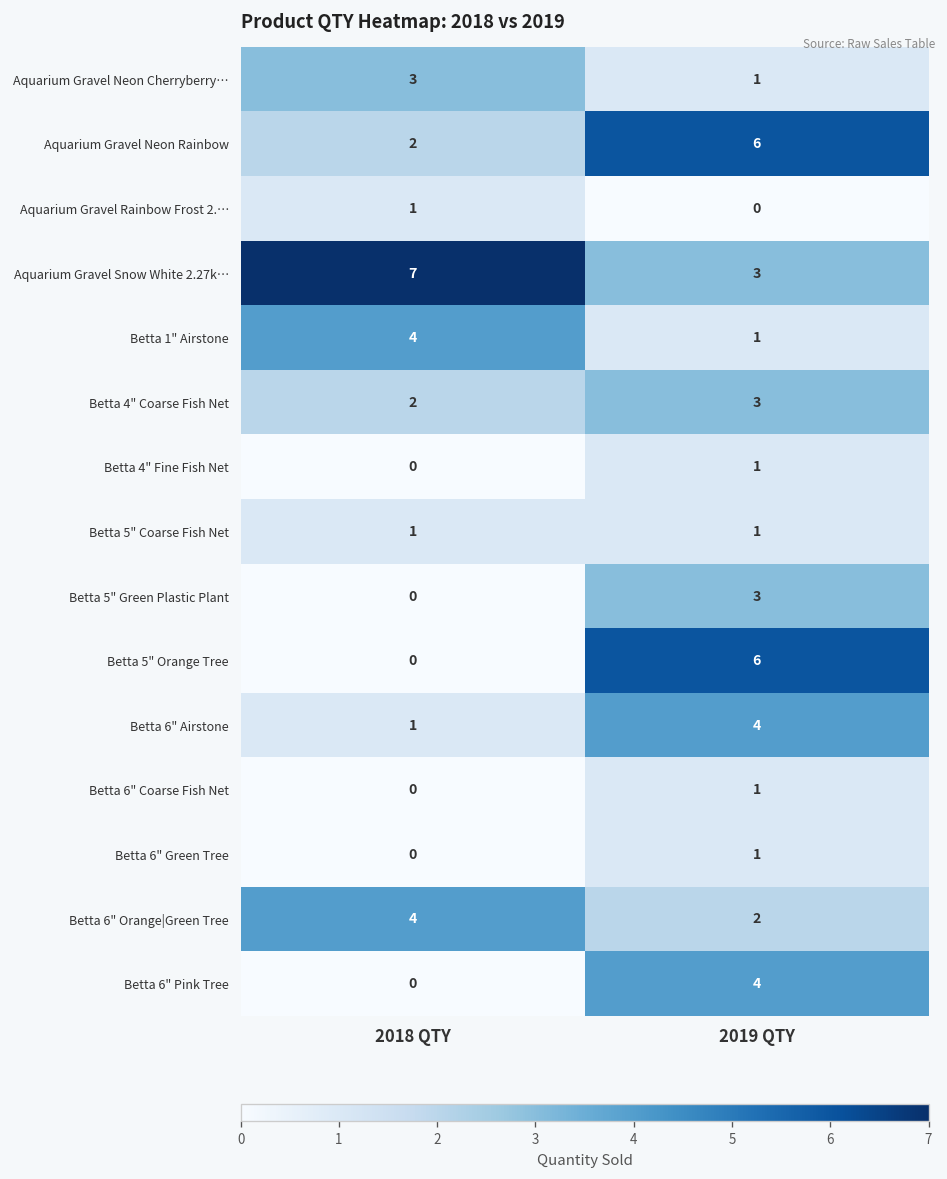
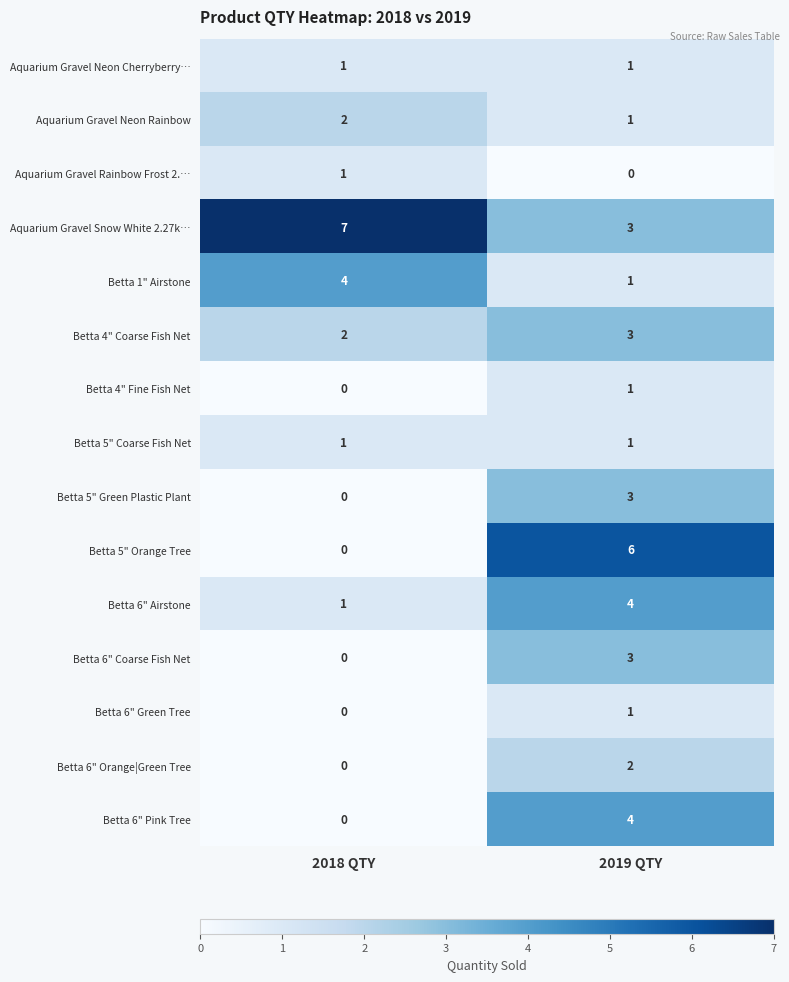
  {
    "Aquarium Gravel Neon Cherryberry…": {
-     "2018 QTY": 3,
+     "2018 QTY": 1,
      "2019 QTY": 1
    },
    "Aquarium Gravel Neon Rainbow": {
      "2018 QTY": 2,
-     "2019 QTY": 6
+     "2019 QTY": 1
    },
    "Aquarium Gravel Rainbow Frost 2.…": {
      "2018 QTY": 1,
      "2019 QTY": 0
    },
    "Aquarium Gravel Snow White 2.27k…": {
      "2018 QTY": 7,
      "2019 QTY": 3
    },
    "Betta 1\" Airstone": {
      "2018 QTY": 4,
      "2019 QTY": 1
    },
    "Betta 4\" Coarse Fish Net": {
      "2018 QTY": 2,
      "2019 QTY": 3
    },
    "Betta 4\" Fine Fish Net": {
      "2018 QTY": 0,
      "2019 QTY": 1
    },
    "Betta 5\" Coarse Fish Net": {
      "2018 QTY": 1,
      "2019 QTY": 1
    },
    "Betta 5\" Green Plastic Plant": {
      "2018 QTY": 0,
      "2019 QTY": 3
    },
    "Betta 5\" Orange Tree": {
      "2018 QTY": 0,
      "2019 QTY": 6
    },
    "Betta 6\" Airstone": {
      "2018 QTY": 1,
      "2019 QTY": 4
    },
    "Betta 6\" Coarse Fish Net": {
      "2018 QTY": 0,
-     "2019 QTY": 1
+     "2019 QTY": 3
    },
    "Betta 6\" Green Tree": {
      "2018 QTY": 0,
      "2019 QTY": 1
    },
    "Betta 6\" Orange|Green Tree": {
-     "2018 QTY": 4,
+     "2018 QTY": 0,
      "2019 QTY": 2
    },
    "Betta 6\" Pink Tree": {
      "2018 QTY": 0,
      "2019 QTY": 4
    }
  }
